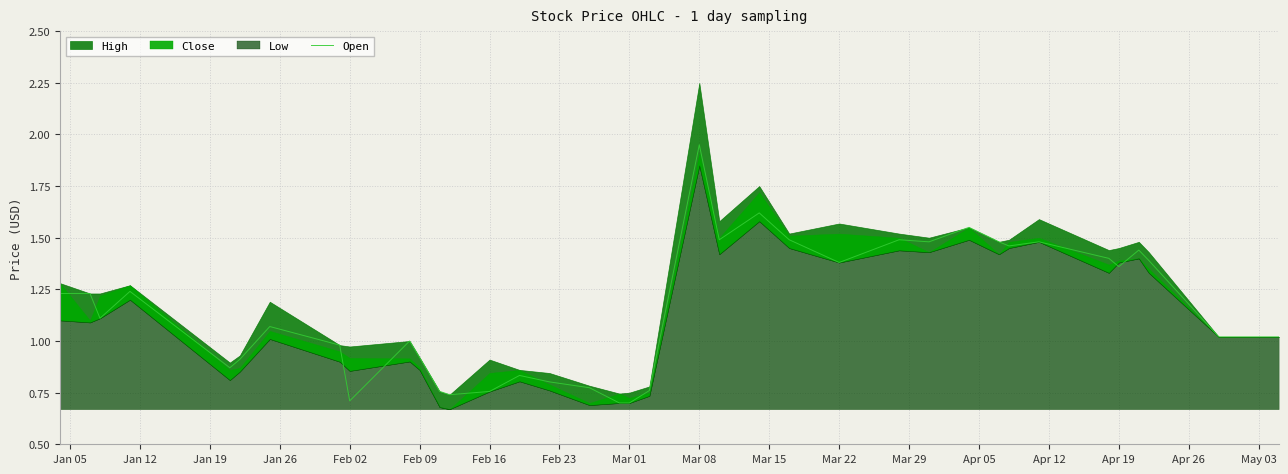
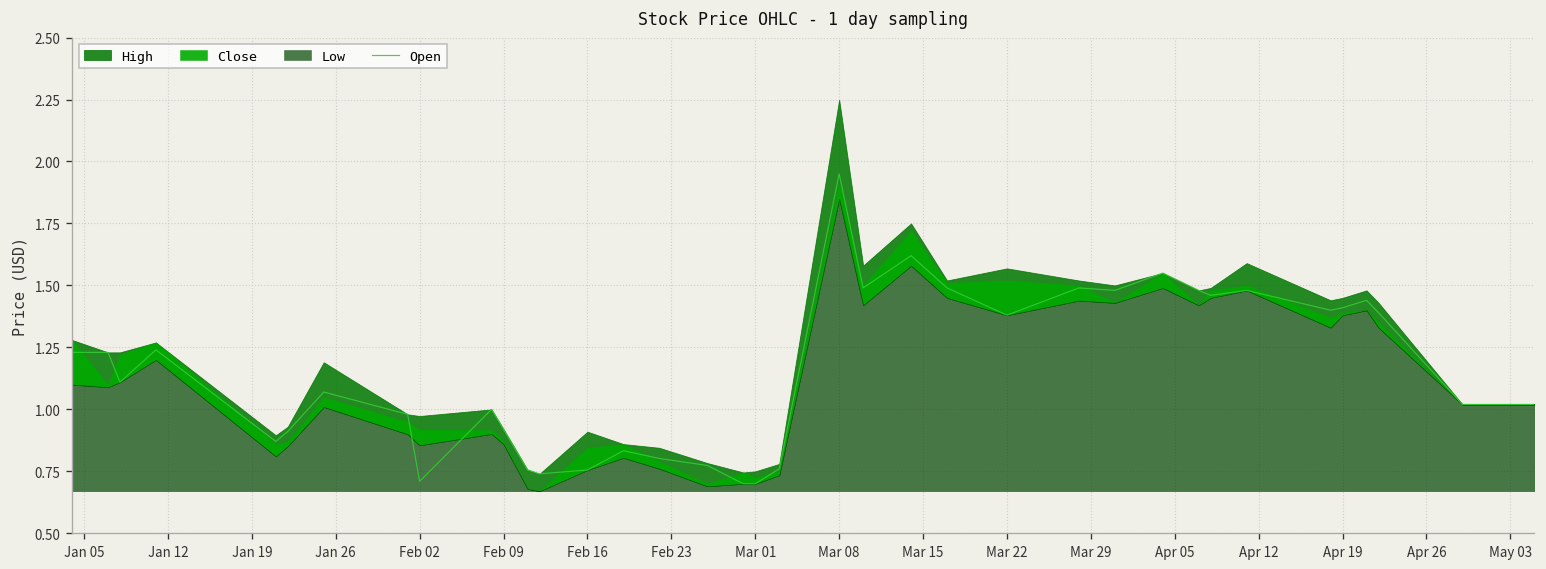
  {
    "Open": {
      "Feb 02": 0.71,
      "Mar 08": 1.95,
-     "Apr 19": 1.36
+     "Apr 19": 1.41
    }
  }
